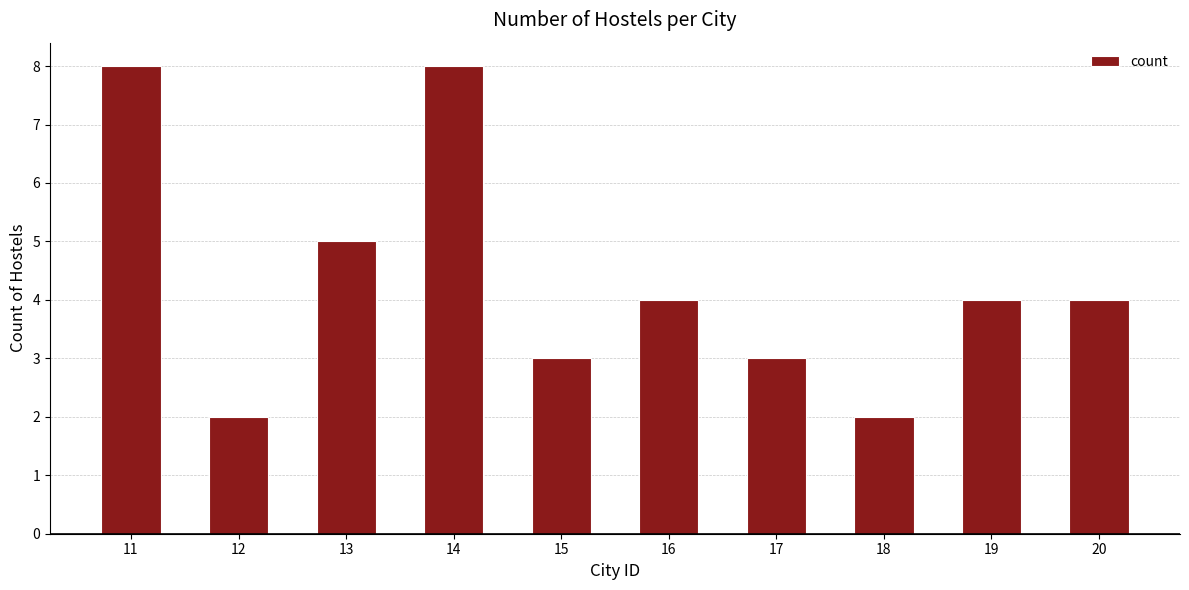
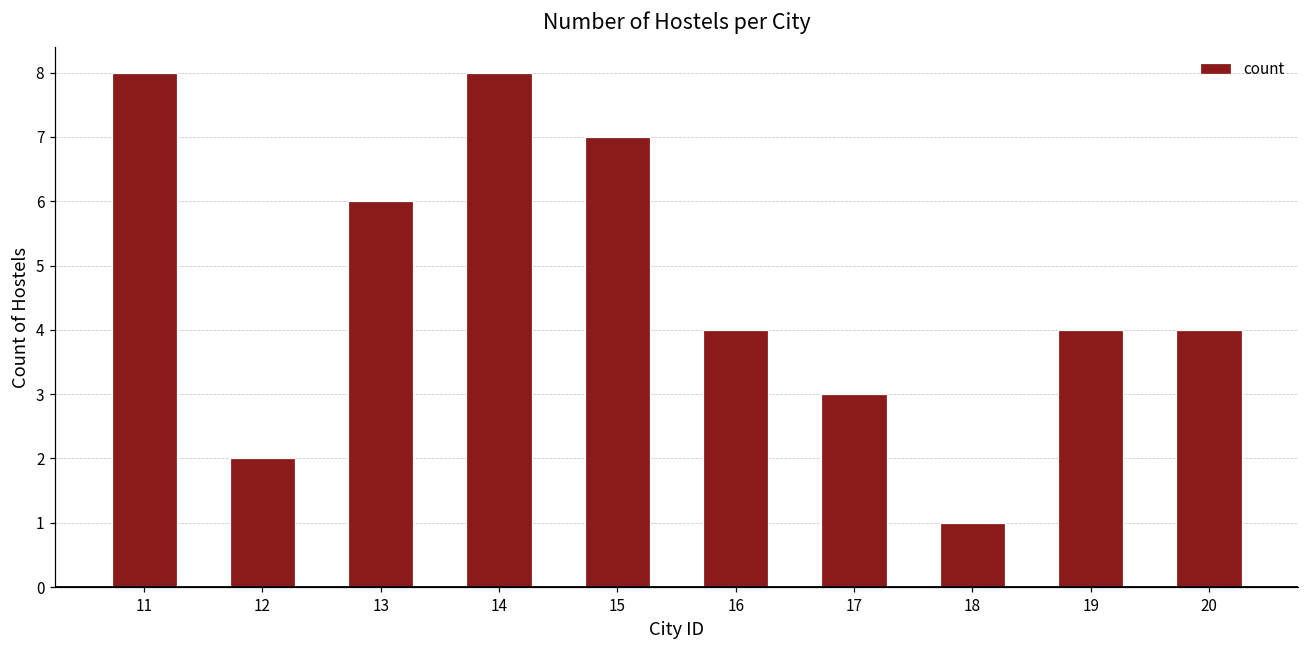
  {
    "11": 8,
    "12": 2,
-   "13": 5,
+   "13": 6,
    "14": 8,
-   "15": 3,
+   "15": 7,
    "16": 4,
    "17": 3,
-   "18": 2,
+   "18": 1,
    "19": 4,
    "20": 4
  }
